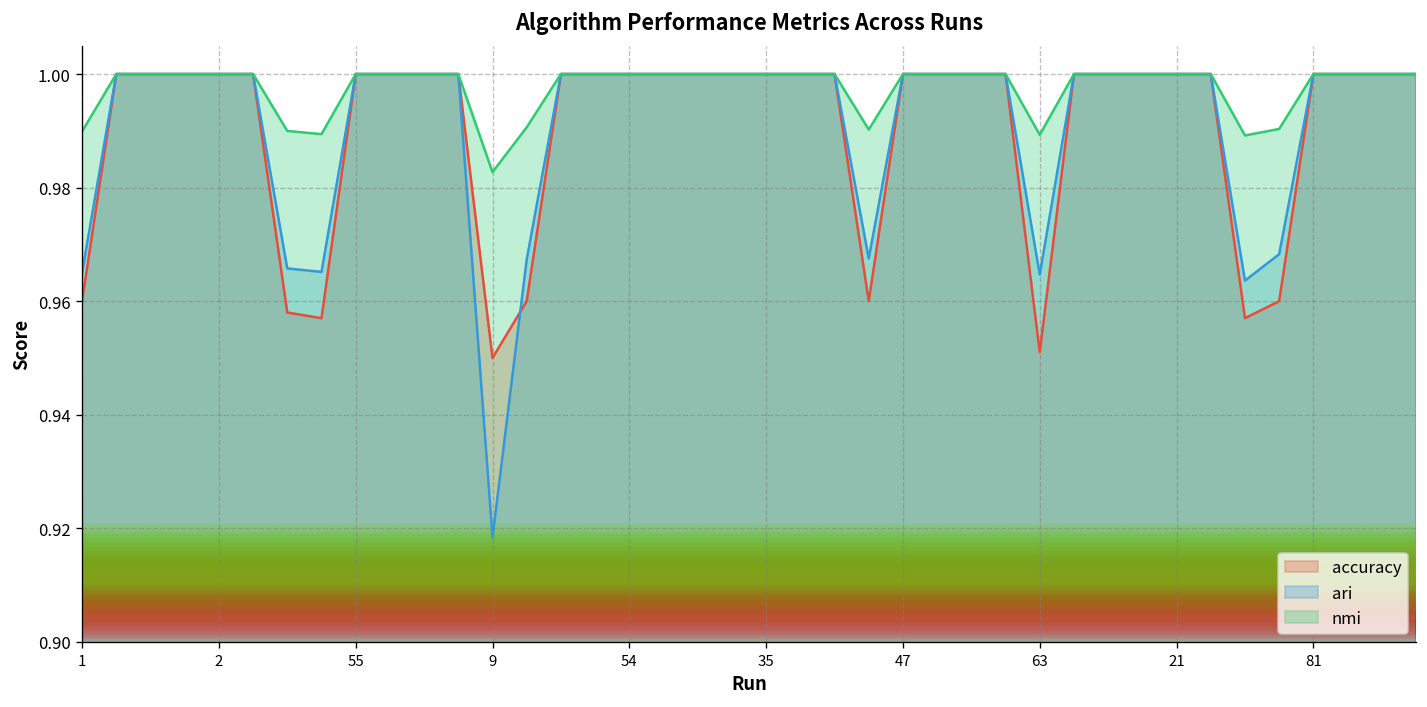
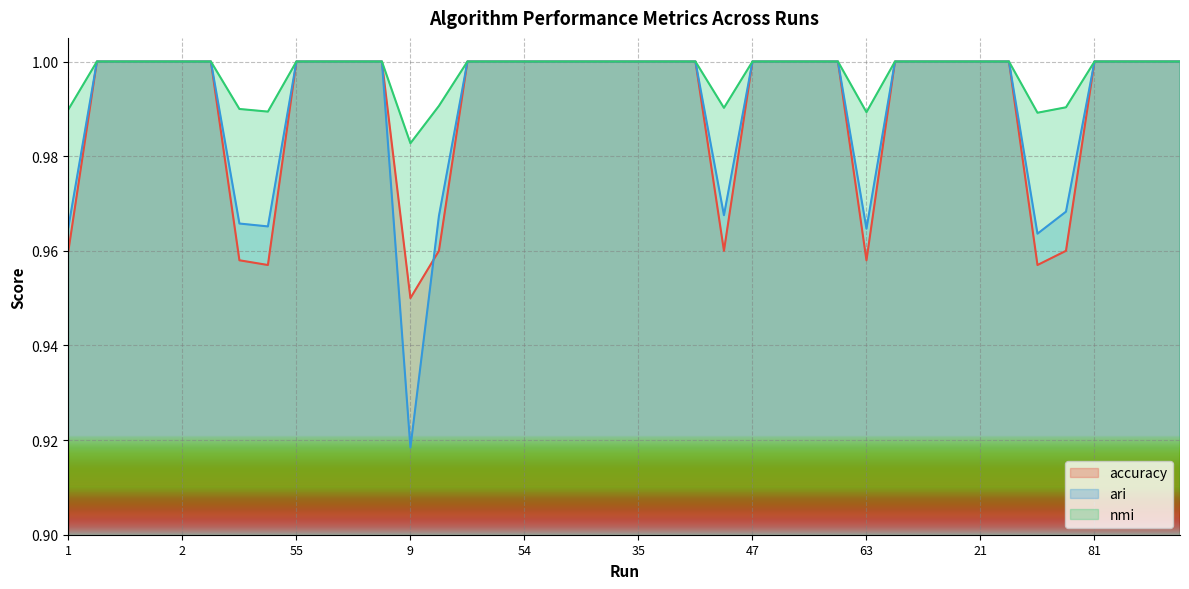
  {
    "accuracy": {
-     "63": 0.951
+     "63": 0.958
    }
  }
